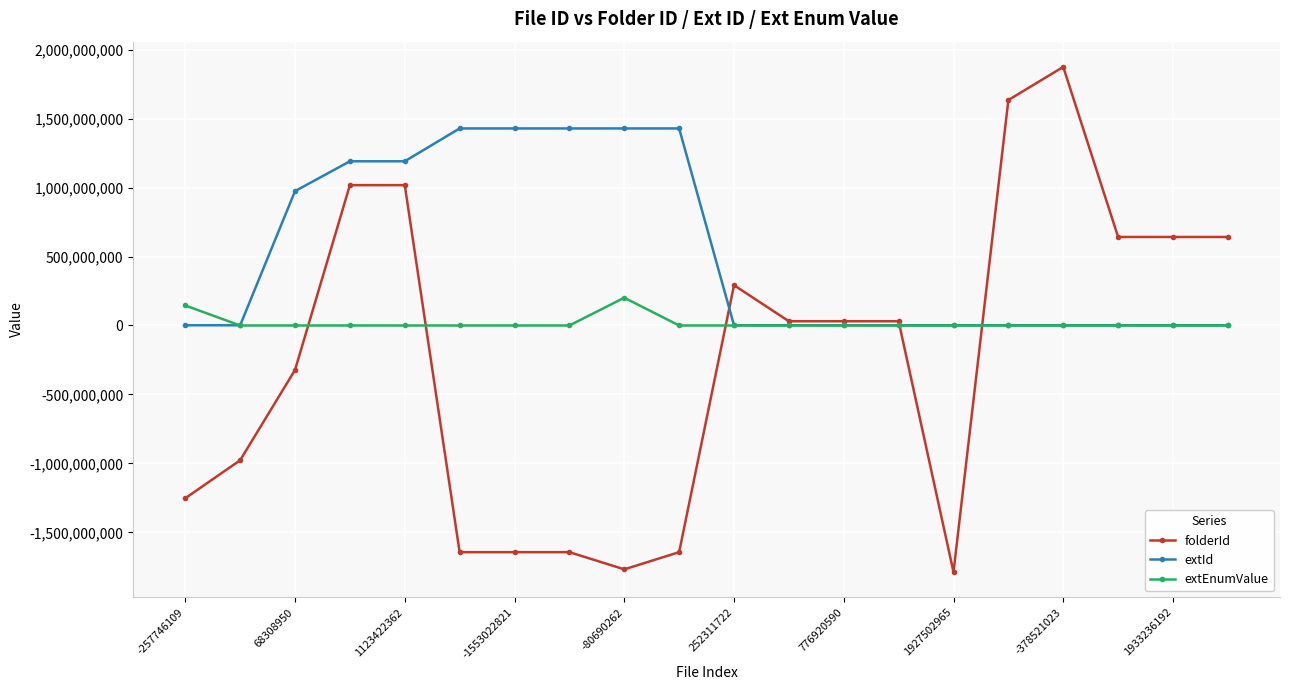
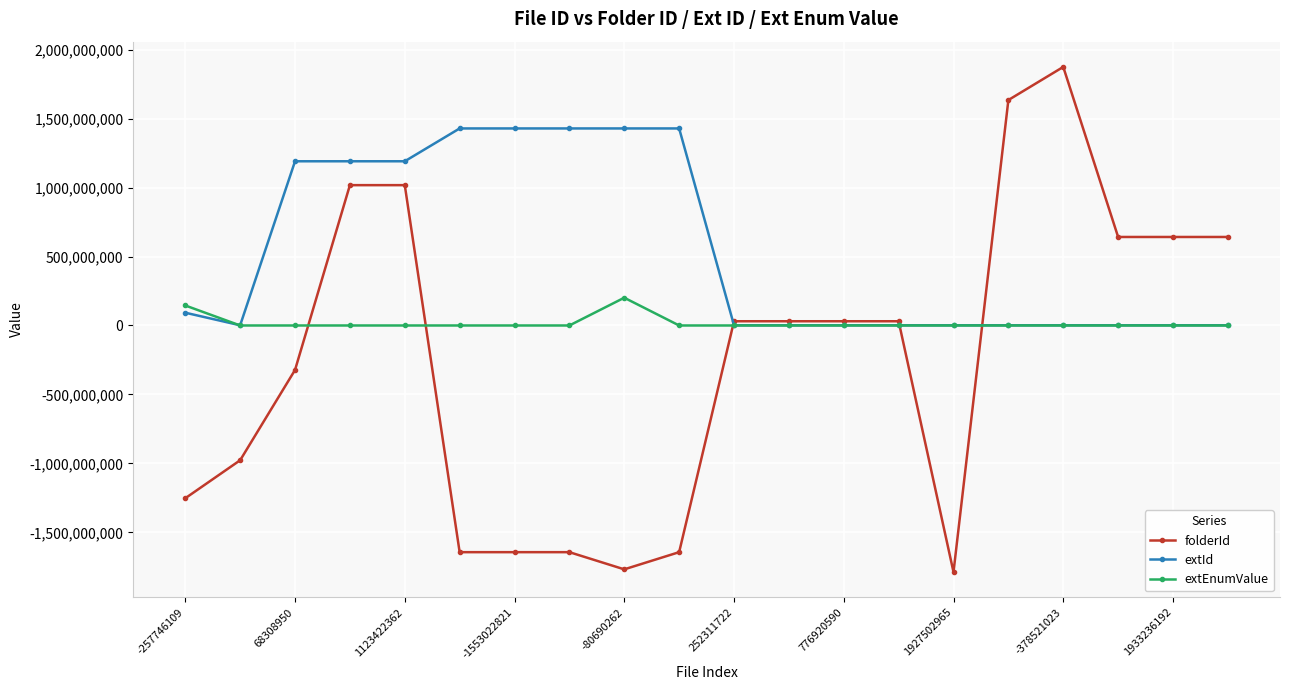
  {
    "folderId": {
      "-257746109": "-1,250,000,000",
      "68308950": "-320,000,000",
      "1123422362": "1,020,000,000",
      "-1553022821": "-1,640,000,000",
      "-80690262": "-1,770,000,000",
-     "252311722": "290,000,000",
+     "252311722": "30,000,000",
      "776920590": "30,000,000",
      "1927502965": "-1,790,000,000",
      "-378521023": "1,870,000,000",
      "1933236192": "640,000,000"
    },
    "extId": {
-     "-257746109": "0",
-     "68308950": "970,000,000",
+     "-257746109": "90,000,000",
+     "68308950": "1,190,000,000",
      "1123422362": "1,190,000,000",
      "-1553022821": "1,430,000,000",
      "-80690262": "1,430,000,000"
    },
    "extEnumValue": {
      "-257746109": "140,000,000",
      "68308950": "0",
      "1123422362": "0",
      "-1553022821": "0",
      "-80690262": "200,000,000"
    }
  }
